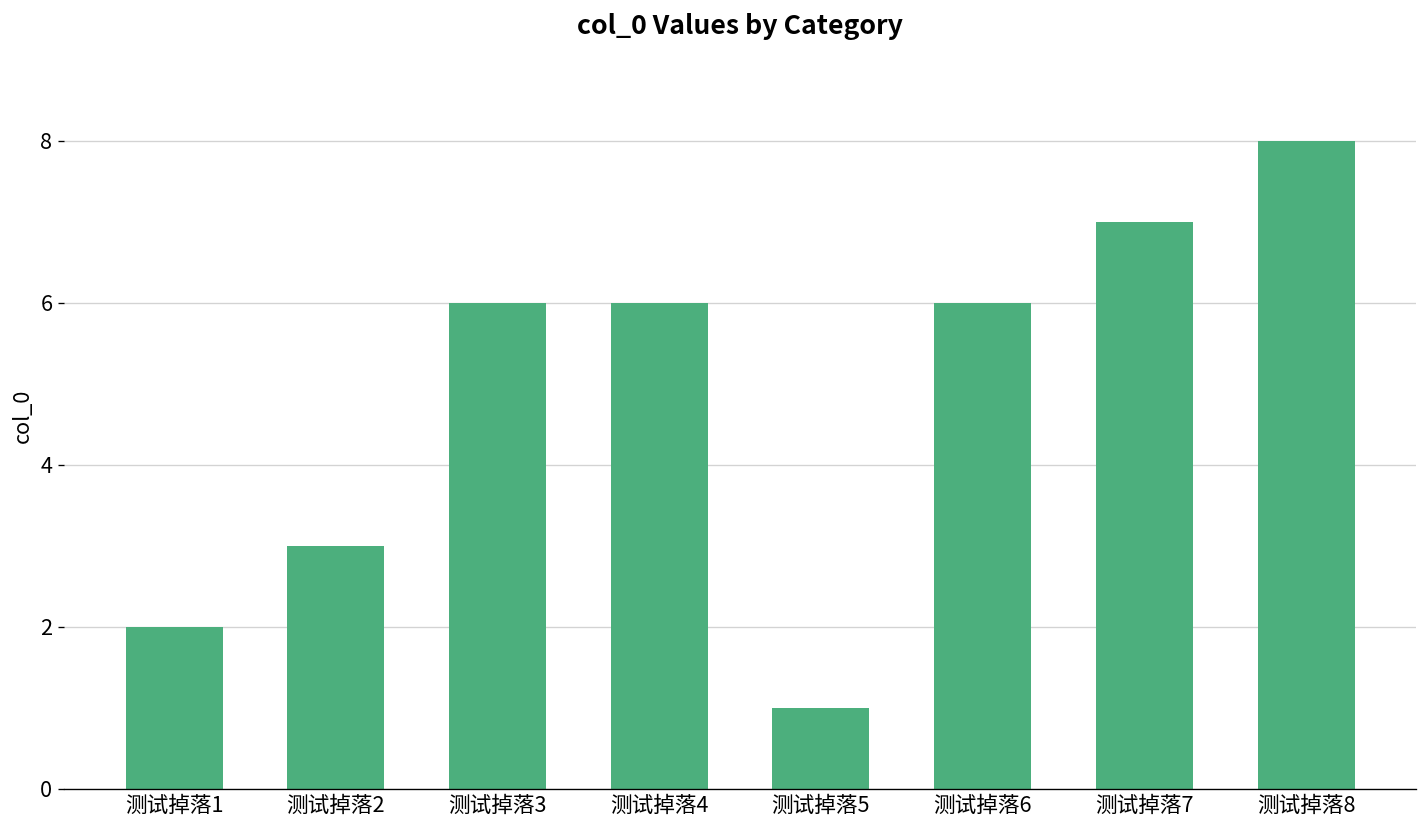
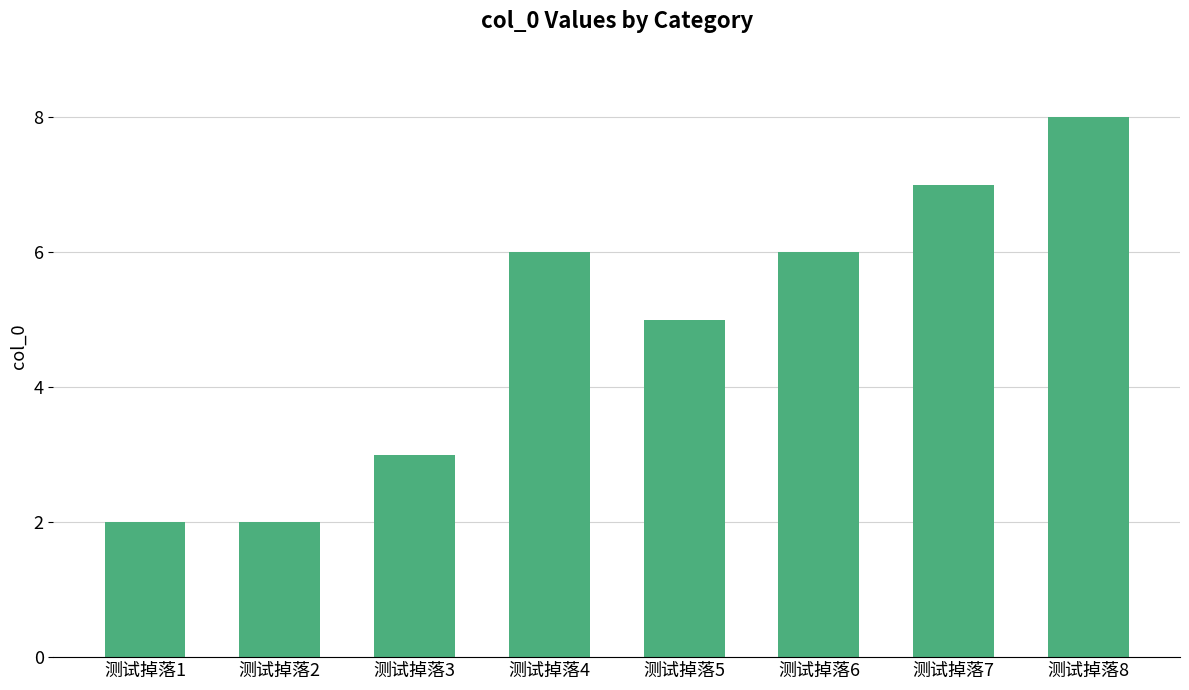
  {
    "测试掉落1": 2,
-   "测试掉落2": 3,
-   "测试掉落3": 6,
+   "测试掉落2": 2,
+   "测试掉落3": 3,
    "测试掉落4": 6,
-   "测试掉落5": 1,
+   "测试掉落5": 5,
    "测试掉落6": 6,
    "测试掉落7": 7,
    "测试掉落8": 8
  }
